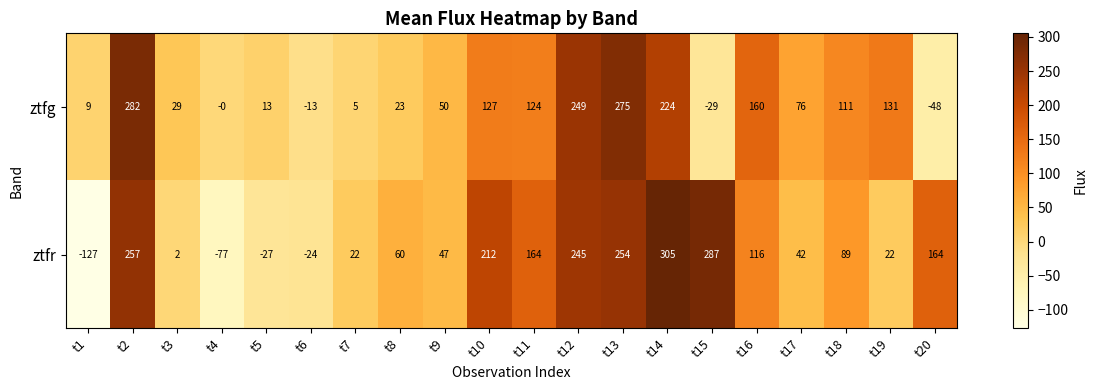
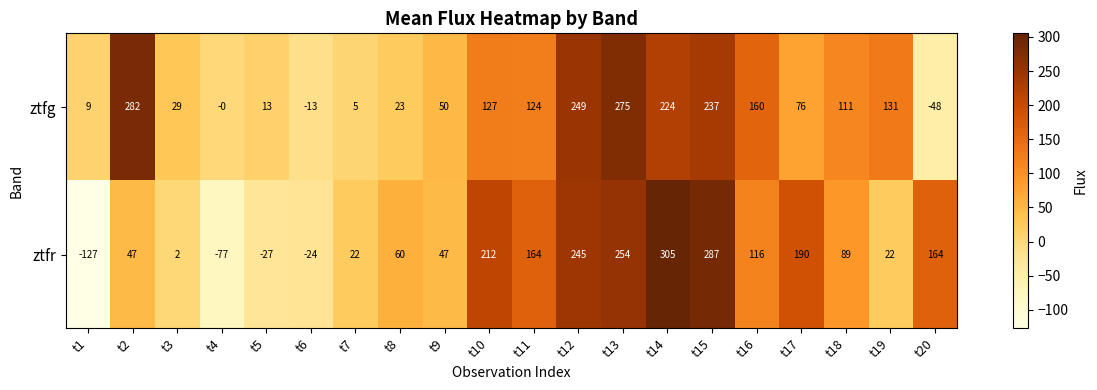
  {
    "ztfg": {
      "t1": 9,
      "t2": 282,
      "t3": 29,
      "t4": -0,
      "t5": 13,
      "t6": -13,
      "t7": 5,
      "t8": 23,
      "t9": 50,
      "t10": 127,
      "t11": 124,
      "t12": 249,
      "t13": 275,
      "t14": 224,
-     "t15": -29,
+     "t15": 237,
      "t16": 160,
      "t17": 76,
      "t18": 111,
      "t19": 131,
      "t20": -48
    },
    "ztfr": {
      "t1": -127,
-     "t2": 257,
+     "t2": 47,
      "t3": 2,
      "t4": -77,
      "t5": -27,
      "t6": -24,
      "t7": 22,
      "t8": 60,
      "t9": 47,
      "t10": 212,
      "t11": 164,
      "t12": 245,
      "t13": 254,
      "t14": 305,
      "t15": 287,
      "t16": 116,
-     "t17": 42,
+     "t17": 190,
      "t18": 89,
      "t19": 22,
      "t20": 164
    }
  }
